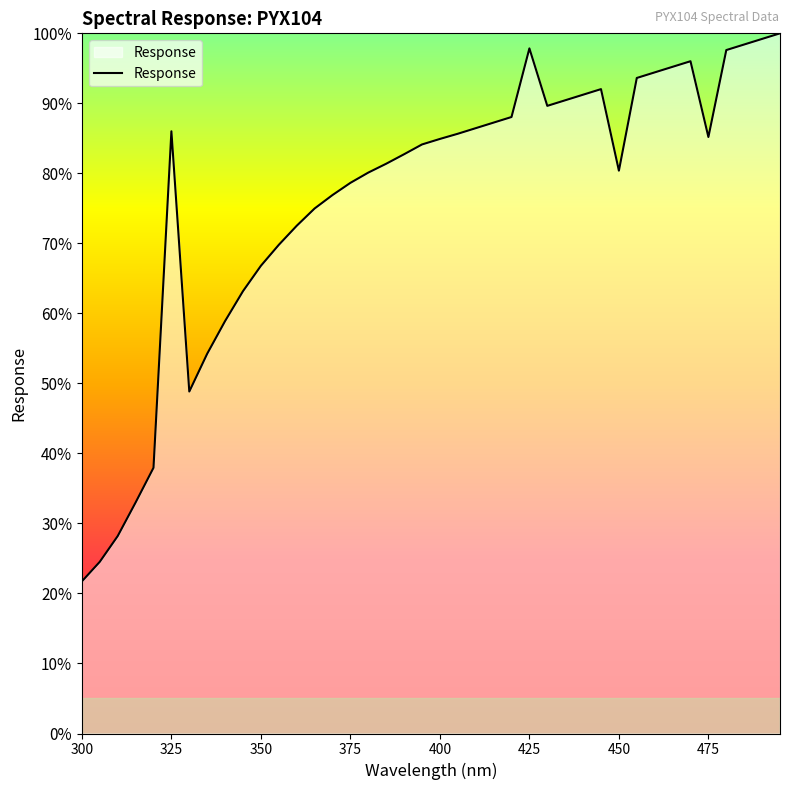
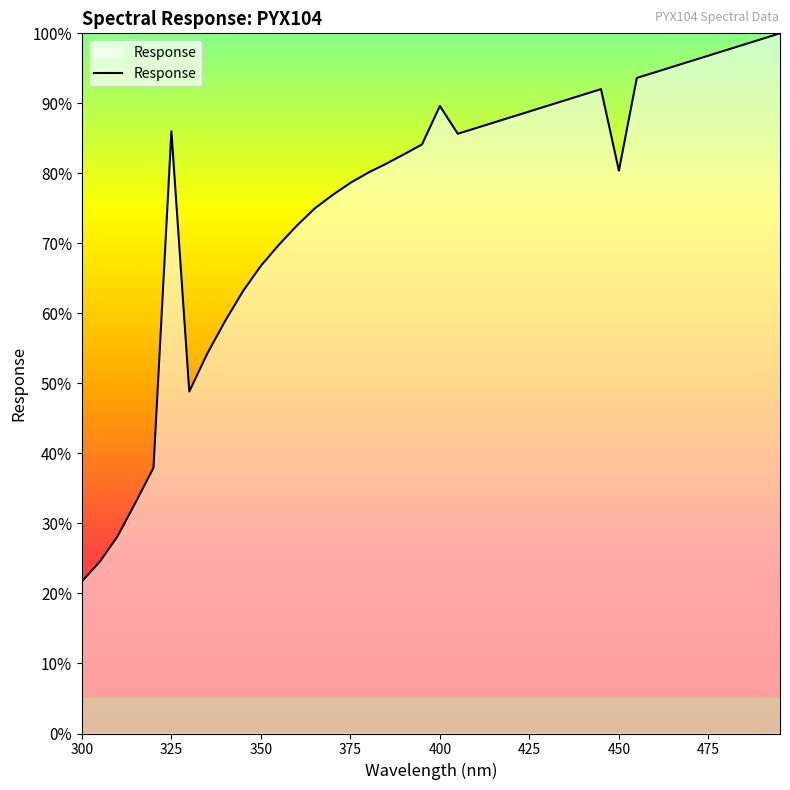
  {
    "300": "22%",
    "325": "86%",
    "350": "67%",
    "375": "79%",
-   "400": "85%",
-   "425": "98%",
+   "400": "90%",
+   "425": "89%",
    "450": "80%",
-   "475": "85%"
+   "475": "97%"
  }
